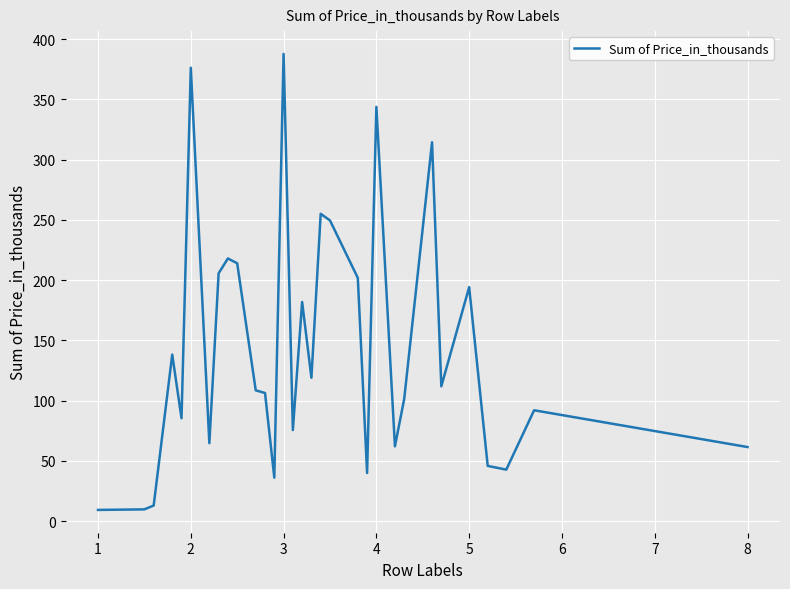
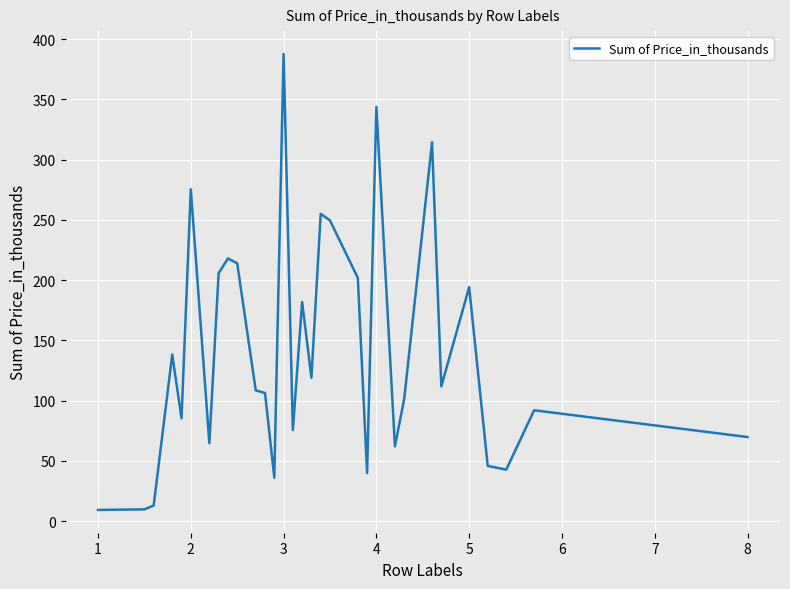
  {
    "1": 9,
-   "2": 376,
+   "2": 275,
    "3": 388,
    "4": 344,
    "5": 194,
-   "8": 61
+   "8": 70
  }
